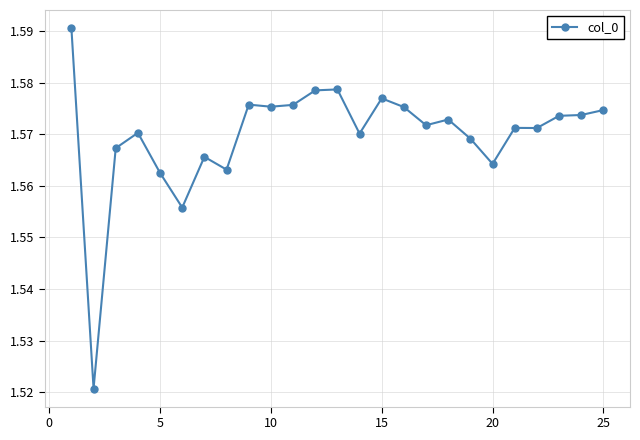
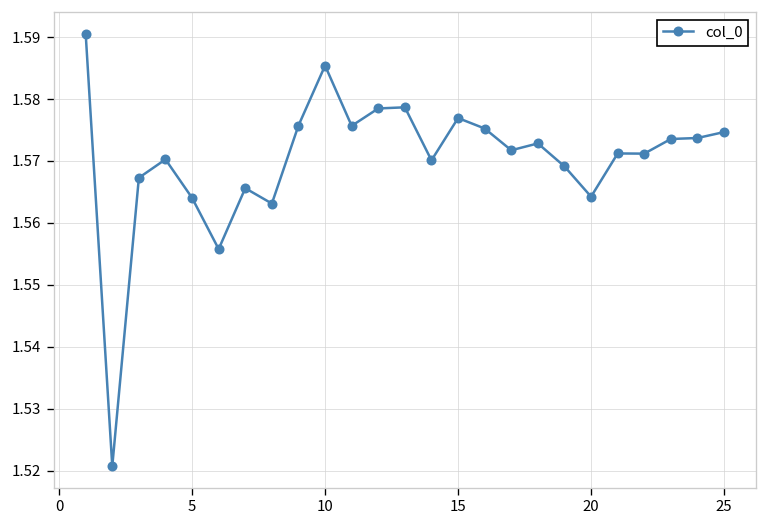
  {
-   "5": 1.562,
-   "10": 1.575,
+   "5": 1.564,
+   "10": 1.585,
    "15": 1.577,
    "20": 1.564,
    "25": 1.575
  }
